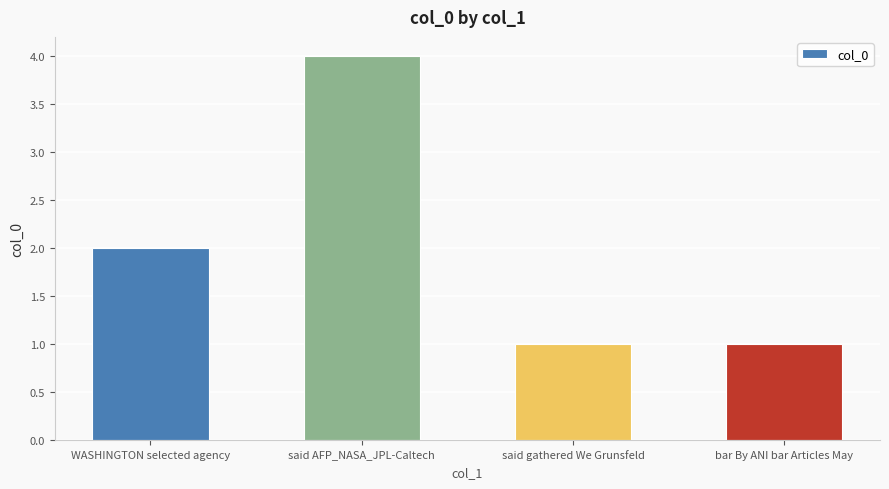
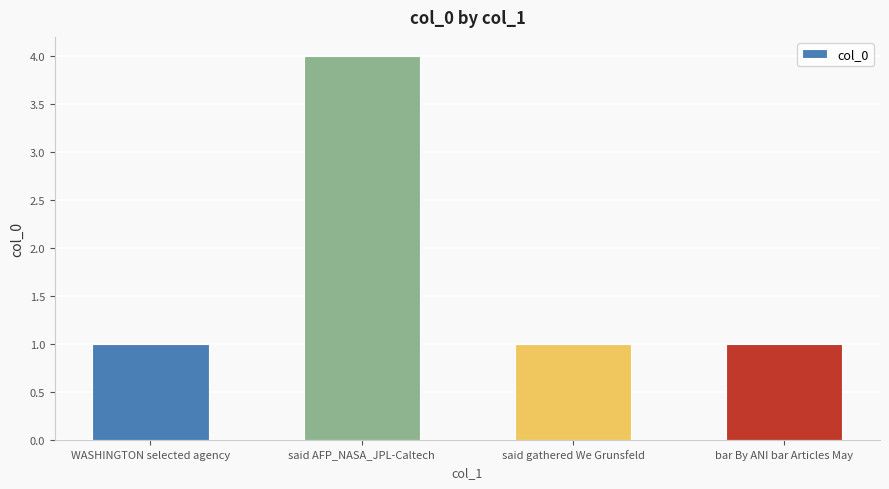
  {
-   "WASHINGTON selected agency": 2,
+   "WASHINGTON selected agency": 1,
    "said AFP_NASA_JPL-Caltech": 4,
    "said gathered We Grunsfeld": 1,
    "bar By ANI bar Articles May": 1
  }
